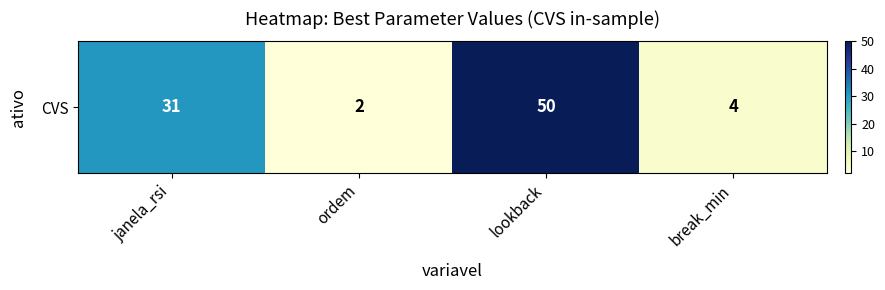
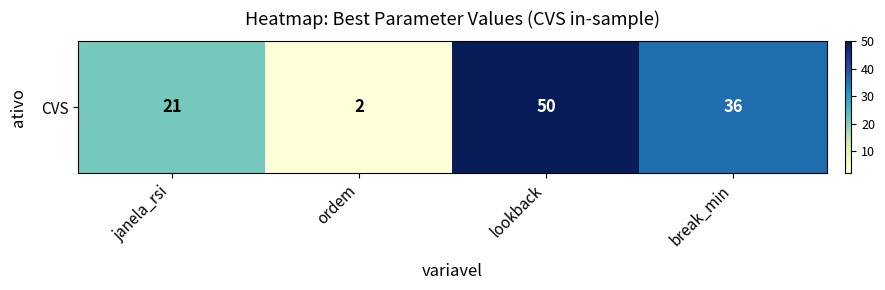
  {
    "CVS": {
-     "janela_rsi": 31,
+     "janela_rsi": 21,
      "ordem": 2,
      "lookback": 50,
-     "break_min": 4
+     "break_min": 36
    }
  }
